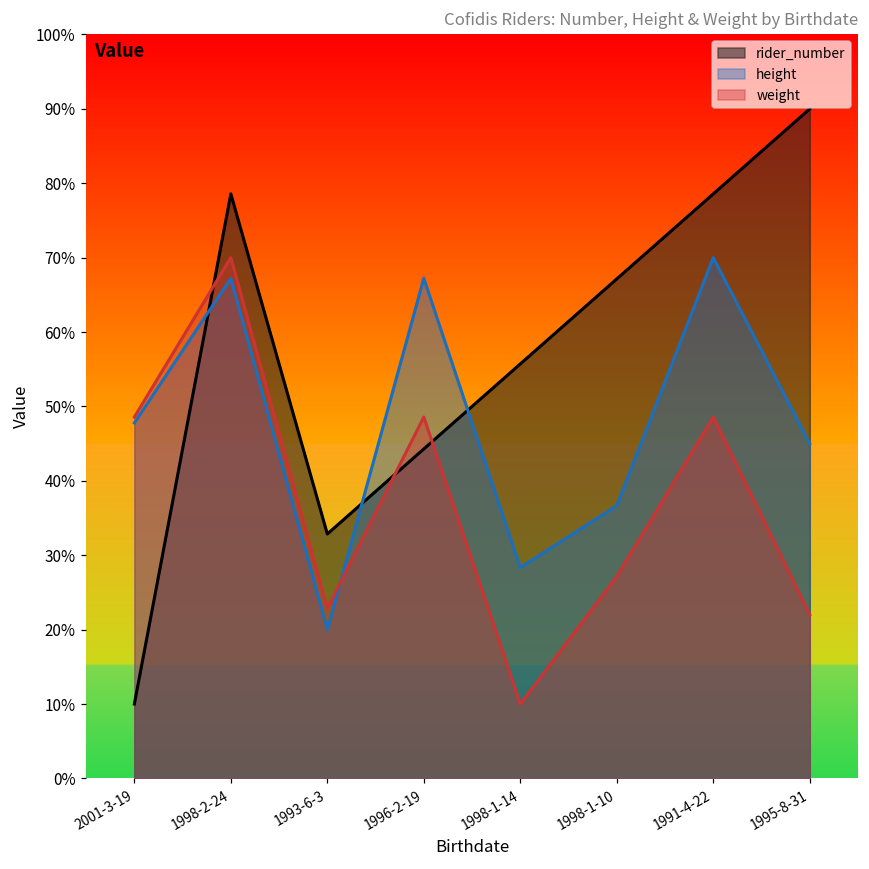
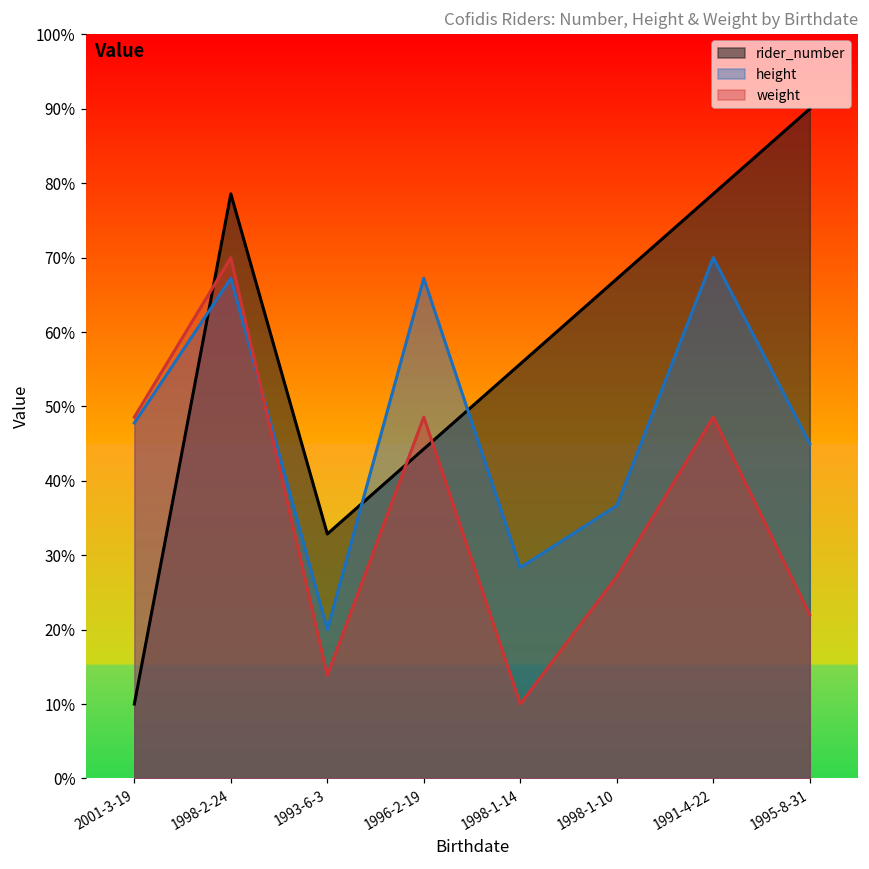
  {
    "rider_number": {
      "2001-3-19": "10%",
      "1998-2-24": "79%",
      "1993-6-3": "33%",
      "1996-2-19": "44%",
      "1998-1-14": "56%",
      "1998-1-10": "67%",
      "1991-4-22": "79%"
    },
    "height": {
      "2001-3-19": "48%",
      "1998-2-24": "67%",
      "1993-6-3": "20%",
      "1996-2-19": "67%",
      "1998-1-14": "28%",
      "1998-1-10": "37%",
      "1991-4-22": "70%",
      "1995-8-31": "45%"
    },
    "weight": {
      "2001-3-19": "49%",
      "1998-2-24": "70%",
-     "1993-6-3": "23%",
+     "1993-6-3": "14%",
      "1996-2-19": "49%",
      "1998-1-14": "10%",
      "1998-1-10": "27%",
      "1991-4-22": "49%",
      "1995-8-31": "22%"
    }
  }
